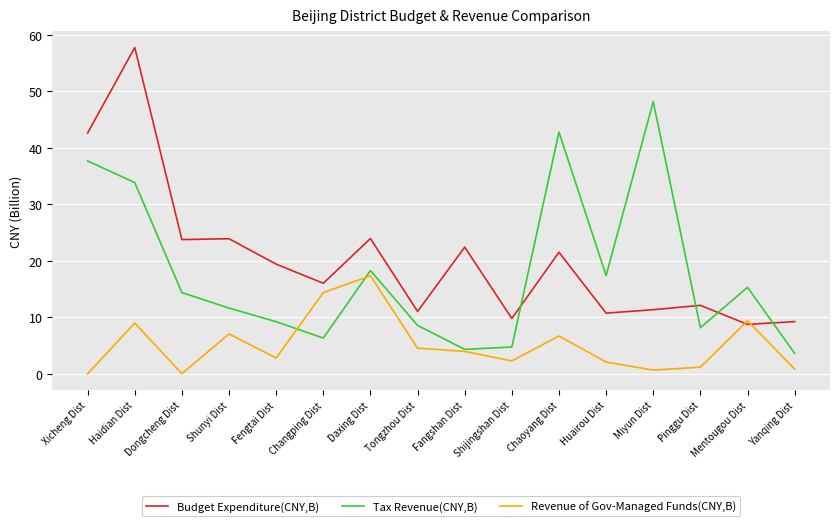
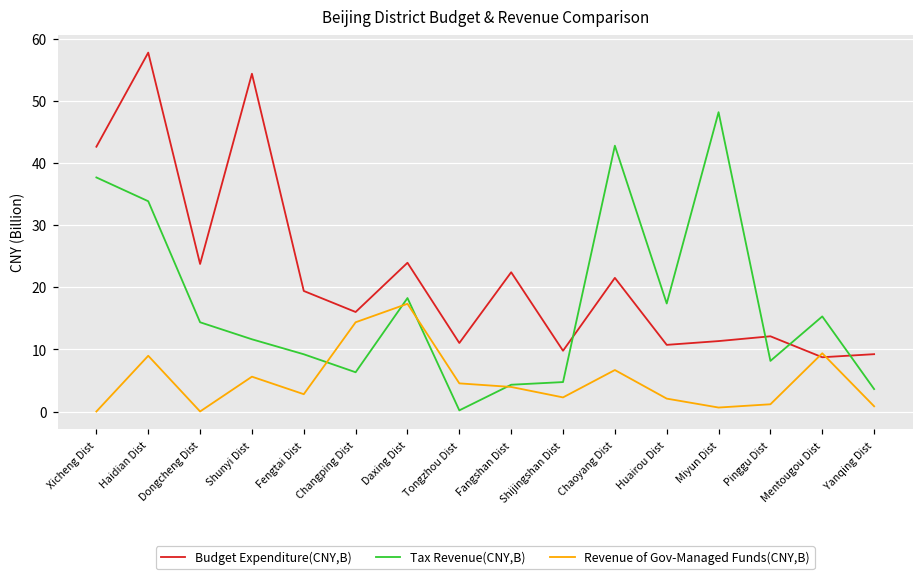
  {
    "Budget Expenditure(CNY,B)": {
      "Xicheng Dist": 43,
      "Haidian Dist": 58,
      "Dongcheng Dist": 24,
-     "Shunyi Dist": 24,
+     "Shunyi Dist": 54,
      "Fengtai Dist": 19,
      "Changping Dist": 16,
      "Daxing Dist": 24,
      "Tongzhou Dist": 11,
      "Fangshan Dist": 22,
      "Shijingshan Dist": 10,
      "Chaoyang Dist": 22,
      "Huairou Dist": 11,
      "Miyun Dist": 11,
      "Pinggu Dist": 12,
      "Mentougou Dist": 9,
      "Yanqing Dist": 9
    },
    "Tax Revenue(CNY,B)": {
      "Xicheng Dist": 38,
      "Haidian Dist": 34,
      "Dongcheng Dist": 14,
      "Shunyi Dist": 12,
      "Fengtai Dist": 9,
      "Changping Dist": 6,
      "Daxing Dist": 18,
-     "Tongzhou Dist": 9,
+     "Tongzhou Dist": 0,
      "Shijingshan Dist": 5,
      "Chaoyang Dist": 43,
      "Huairou Dist": 17,
      "Miyun Dist": 48,
      "Pinggu Dist": 8,
      "Mentougou Dist": 15,
      "Yanqing Dist": 4
    },
    "Revenue of Gov-Managed Funds(CNY,B)": {
      "Xicheng Dist": 0,
      "Haidian Dist": 9,
      "Dongcheng Dist": 0,
-     "Shunyi Dist": 7,
+     "Shunyi Dist": 6,
      "Fengtai Dist": 3,
      "Changping Dist": 14,
      "Daxing Dist": 17,
      "Tongzhou Dist": 5,
      "Shijingshan Dist": 2,
      "Chaoyang Dist": 7,
      "Huairou Dist": 2,
      "Miyun Dist": 1,
      "Pinggu Dist": 1,
      "Mentougou Dist": 9,
      "Yanqing Dist": 1
    }
  }
